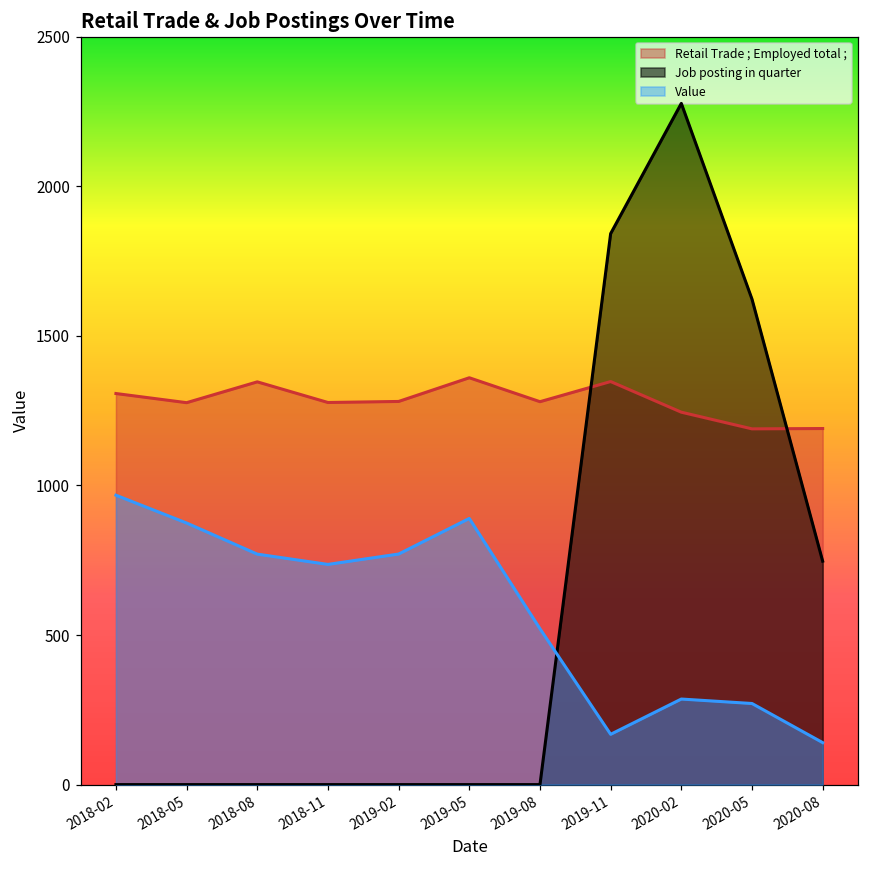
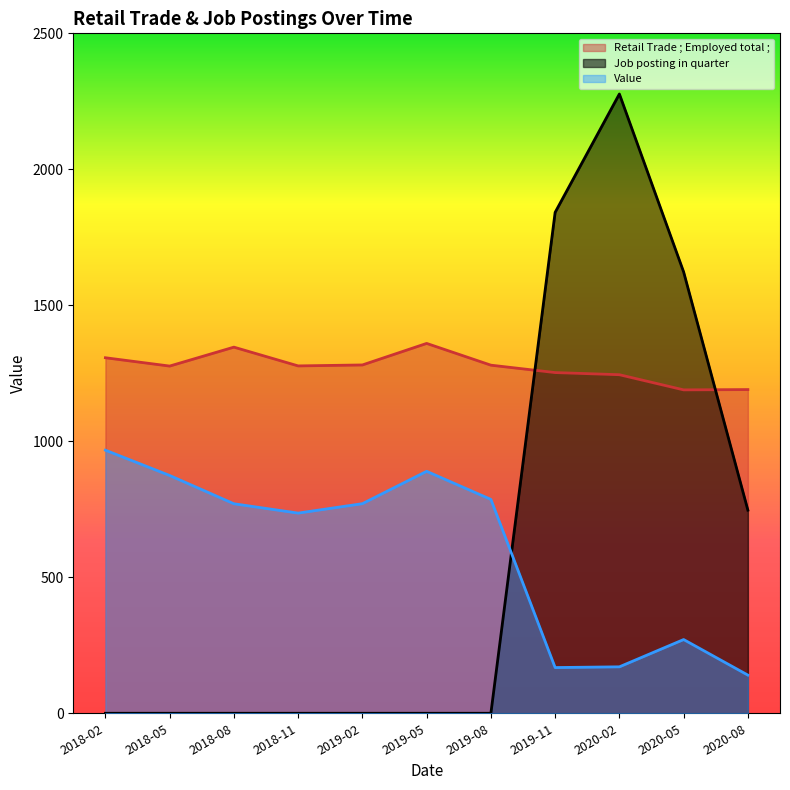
  {
    "Retail Trade ; Employed total ;": {
      "2018-02": 1310,
      "2018-05": 1280,
      "2018-08": 1350,
      "2018-11": 1280,
      "2019-02": 1280,
      "2019-05": 1360,
      "2019-08": 1280,
-     "2019-11": 1350,
+     "2019-11": 1250,
      "2020-02": 1240,
      "2020-05": 1190,
      "2020-08": 1190
    },
    "Job posting in quarter": {
      "2018-02": 0,
      "2018-05": 0,
      "2018-08": 0,
      "2018-11": 0,
      "2019-02": 0,
      "2019-05": 0,
      "2019-08": 0,
      "2019-11": 1840,
      "2020-02": 2280,
      "2020-05": 1620,
      "2020-08": 750
    },
    "Value": {
      "2018-02": 970,
      "2018-05": 870,
      "2018-08": 770,
      "2018-11": 740,
      "2019-02": 770,
      "2019-05": 890,
-     "2019-08": 520,
+     "2019-08": 790,
      "2019-11": 170,
-     "2020-02": 290,
+     "2020-02": 170,
      "2020-05": 270,
      "2020-08": 140
    }
  }
